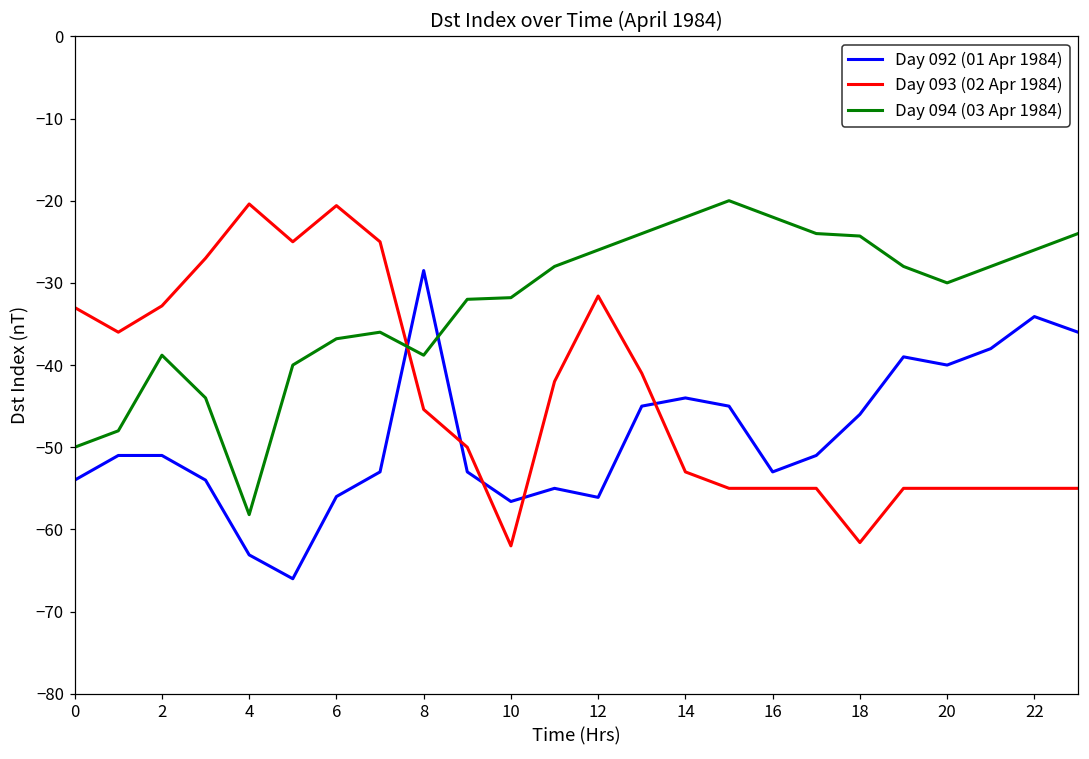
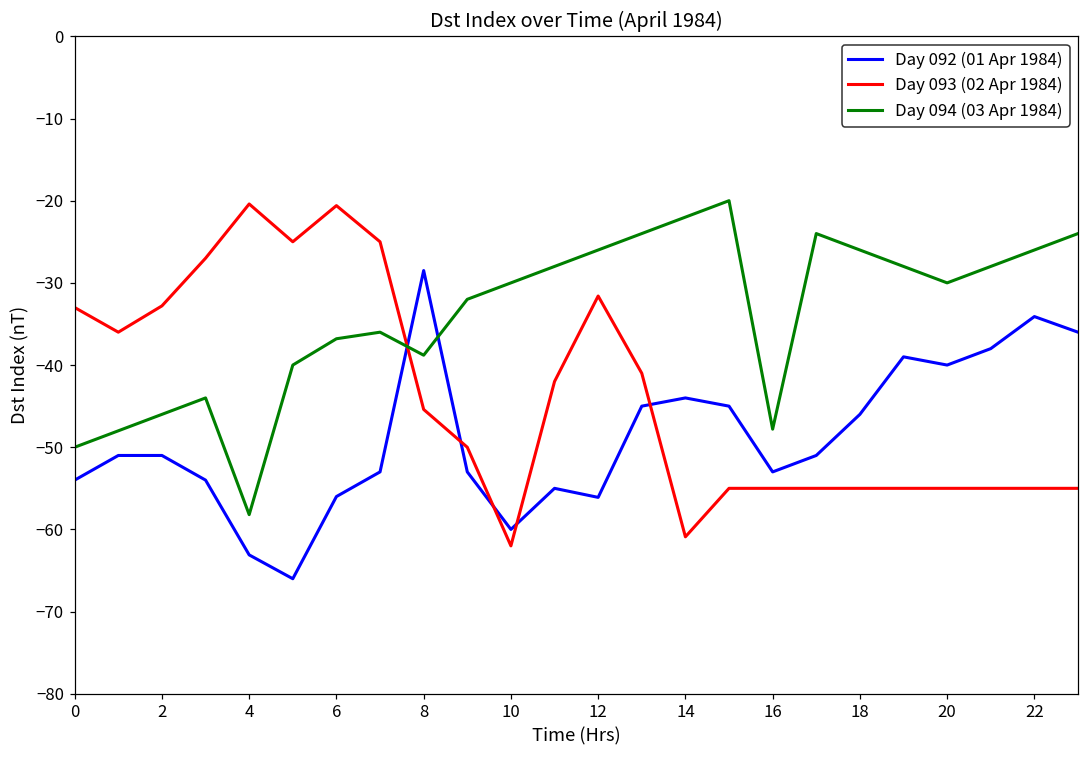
  {
    "Day 092 (01 Apr 1984)": {
      "0": -54,
      "2": -51,
      "4": -63,
      "6": -56,
      "8": -29,
-     "10": -57,
+     "10": -60,
      "12": -56,
      "14": -44,
      "16": -53,
      "18": -46,
      "20": -40,
      "22": -34
    },
    "Day 093 (02 Apr 1984)": {
      "0": -33,
      "2": -33,
      "4": -20,
      "6": -21,
      "8": -45,
      "10": -62,
      "12": -32,
-     "14": -53,
+     "14": -61,
      "16": -55,
-     "18": -62,
+     "18": -55,
      "20": -55,
      "22": -55
    },
    "Day 094 (03 Apr 1984)": {
      "0": -50,
-     "2": -39,
+     "2": -46,
      "4": -58,
      "6": -37,
      "8": -39,
-     "10": -32,
+     "10": -30,
      "12": -26,
      "14": -22,
-     "16": -22,
-     "18": -24,
+     "16": -48,
+     "18": -26,
      "20": -30,
      "22": -26
    }
  }
